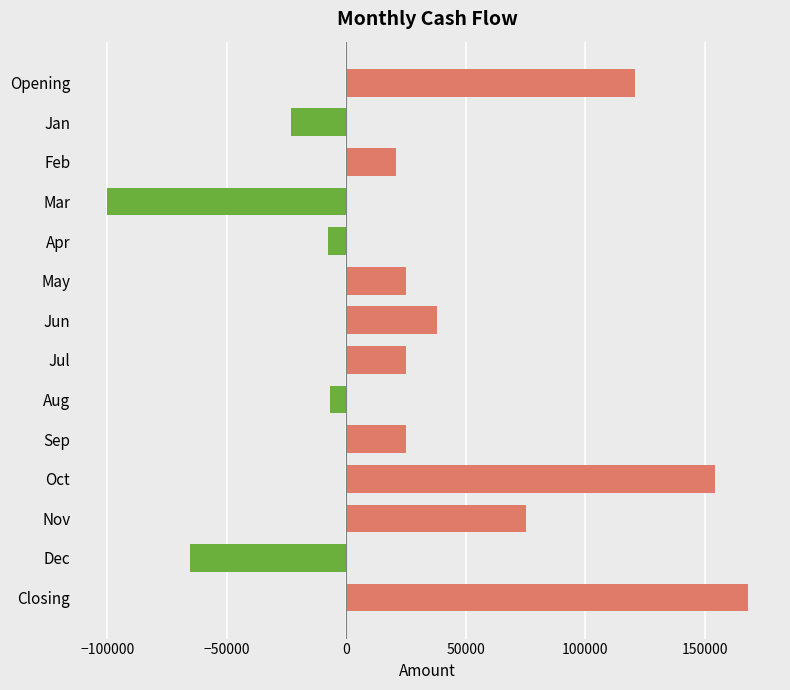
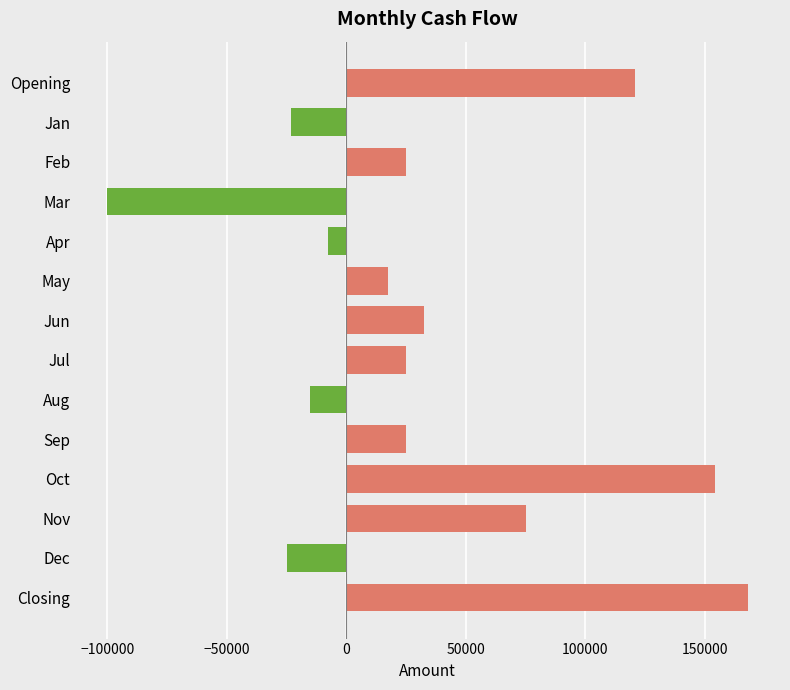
  {
    "Opening": 121000,
    "Jan": -23000,
-   "Feb": 21000,
+   "Feb": 25000,
    "Mar": -100000,
    "Apr": -8000,
-   "May": 25000,
-   "Jun": 38000,
+   "May": 17000,
+   "Jun": 33000,
    "Jul": 25000,
-   "Aug": -7000,
+   "Aug": -15000,
    "Sep": 25000,
    "Oct": 154000,
    "Nov": 75000,
-   "Dec": -65000,
+   "Dec": -25000,
    "Closing": 168000
  }
